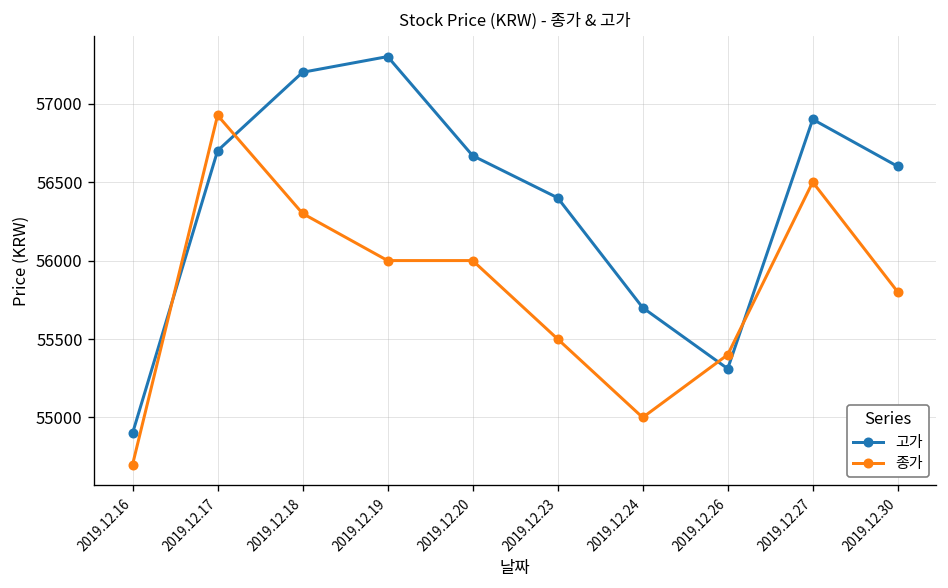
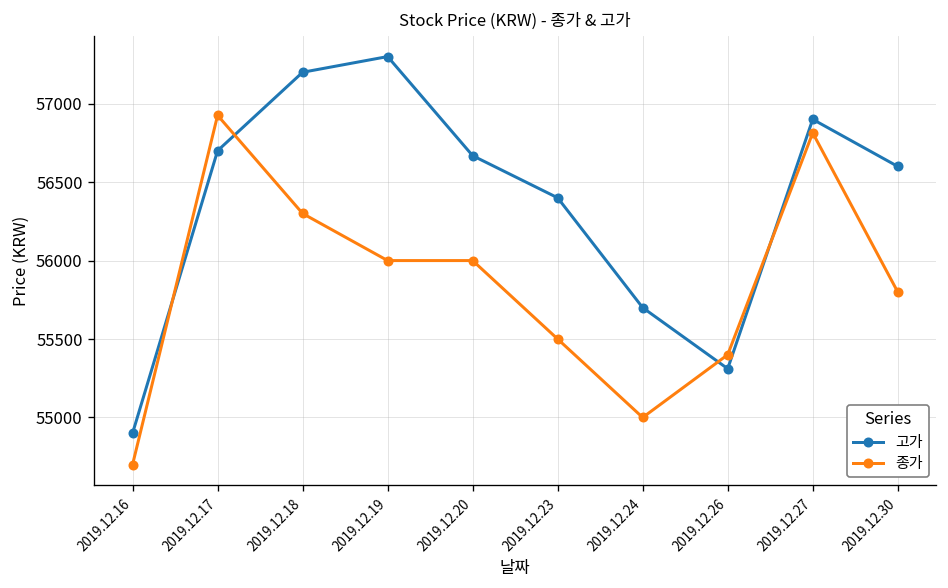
  {
    "고가": {
      "2019.12.16": 54900,
      "2019.12.17": 56700,
      "2019.12.18": 57200,
      "2019.12.19": 57300,
      "2019.12.20": 56670,
      "2019.12.23": 56400,
      "2019.12.24": 55700,
      "2019.12.26": 55310,
      "2019.12.27": 56900,
      "2019.12.30": 56600
    },
    "종가": {
      "2019.12.16": 54700,
      "2019.12.17": 56930,
      "2019.12.18": 56300,
      "2019.12.19": 56000,
      "2019.12.20": 56000,
      "2019.12.23": 55500,
      "2019.12.24": 55000,
      "2019.12.26": 55400,
-     "2019.12.27": 56500,
+     "2019.12.27": 56810,
      "2019.12.30": 55800
    }
  }
